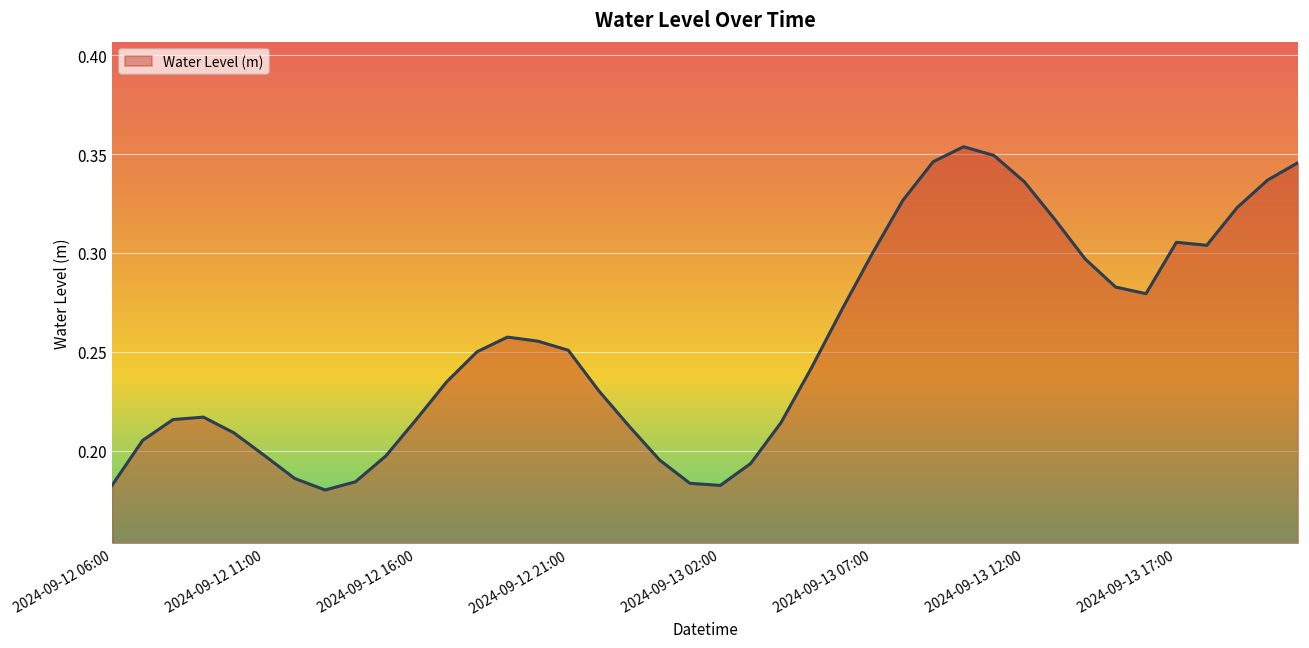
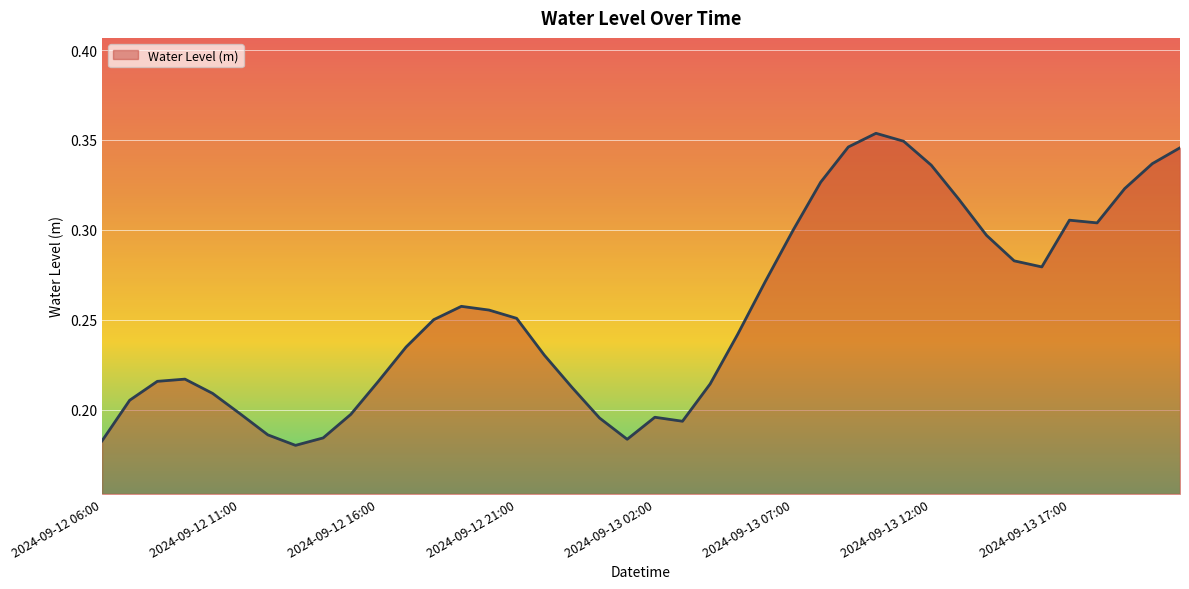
  {
    "2024-09-12 06:00": 0.183,
    "2024-09-12 11:00": 0.198,
    "2024-09-12 16:00": 0.216,
    "2024-09-12 21:00": 0.251,
-   "2024-09-13 02:00": 0.182,
+   "2024-09-13 02:00": 0.196,
    "2024-09-13 07:00": 0.300,
    "2024-09-13 12:00": 0.336,
    "2024-09-13 17:00": 0.305
  }
